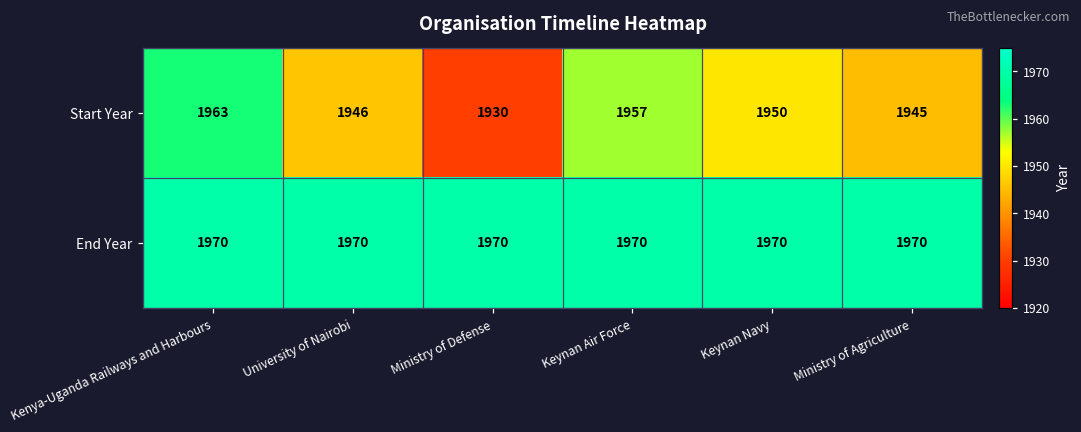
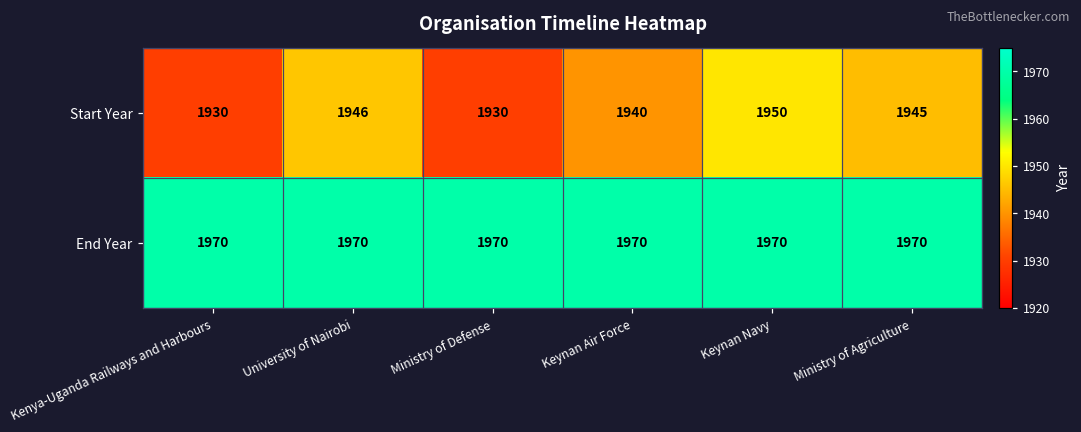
  {
    "Start Year": {
-     "Kenya-Uganda Railways and Harbours": 1963,
+     "Kenya-Uganda Railways and Harbours": 1930,
      "University of Nairobi": 1946,
      "Ministry of Defense": 1930,
-     "Keynan Air Force": 1957,
+     "Keynan Air Force": 1940,
      "Keynan Navy": 1950,
      "Ministry of Agriculture": 1945
    },
    "End Year": {
      "Kenya-Uganda Railways and Harbours": 1970,
      "University of Nairobi": 1970,
      "Ministry of Defense": 1970,
      "Keynan Air Force": 1970,
      "Keynan Navy": 1970,
      "Ministry of Agriculture": 1970
    }
  }
